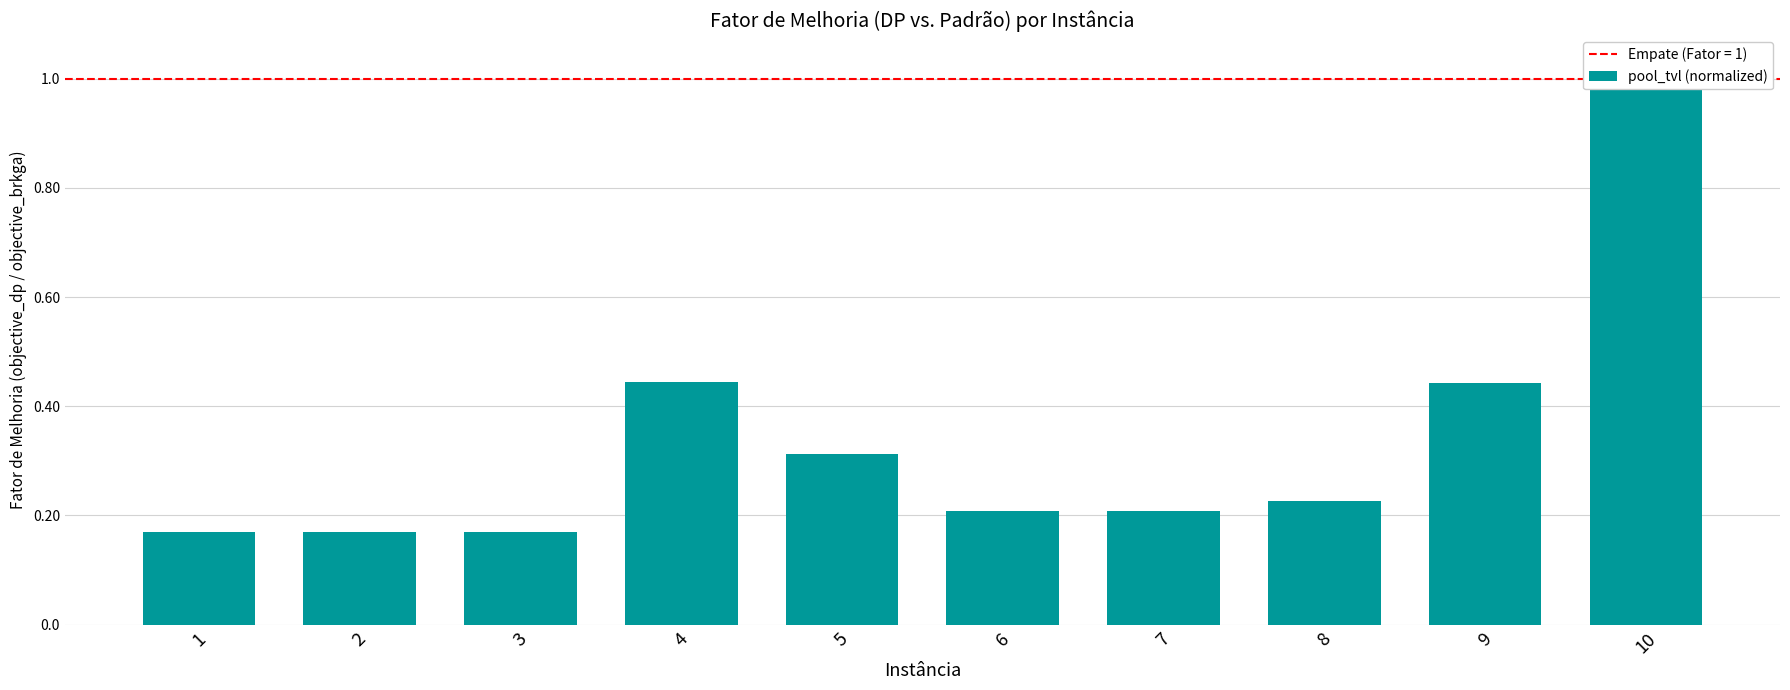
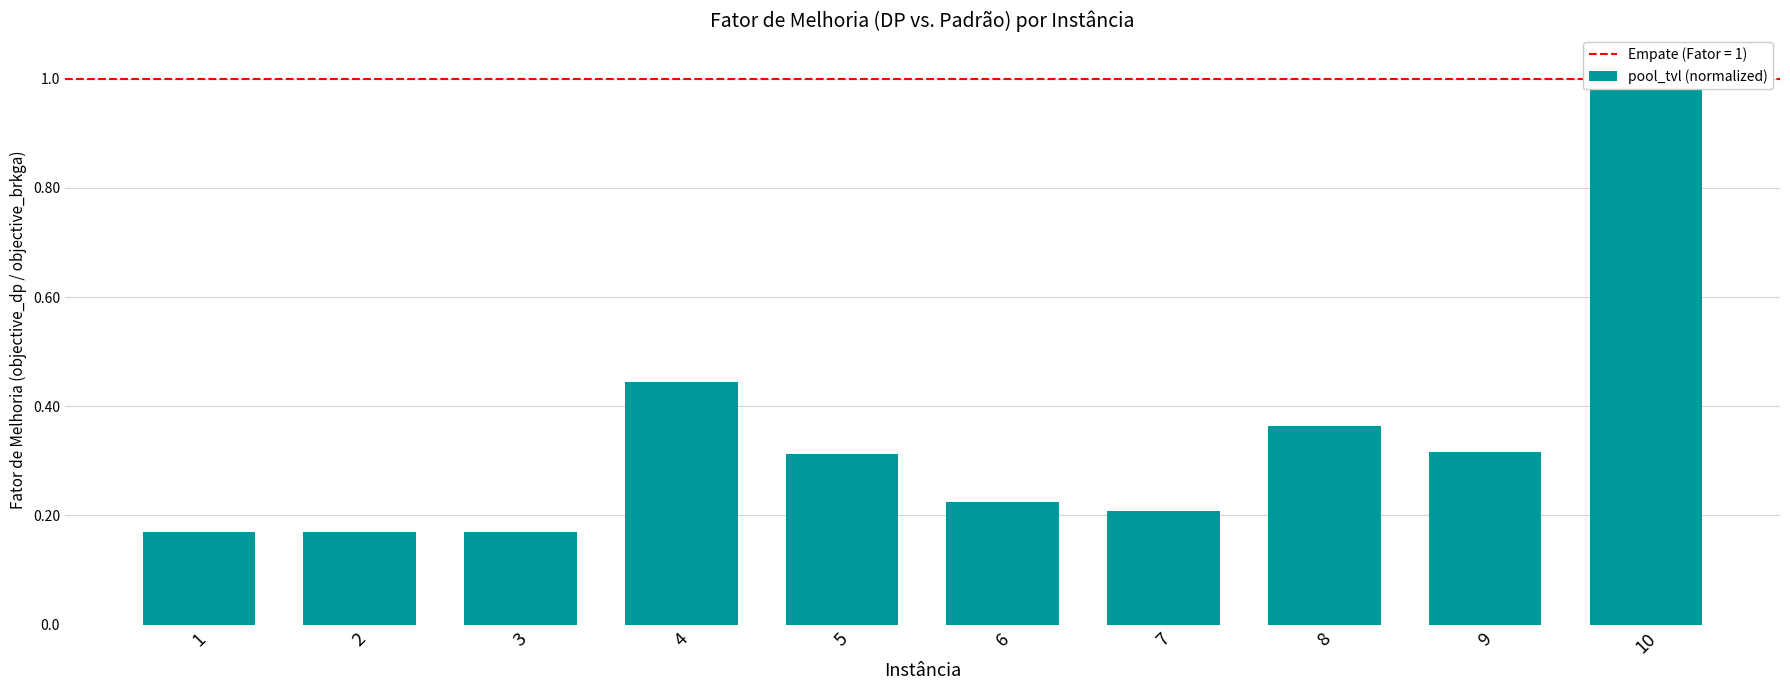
  {
    "1": 0.17,
    "2": 0.17,
    "3": 0.17,
    "4": 0.44,
    "5": 0.31,
-   "6": 0.21,
+   "6": 0.23,
    "7": 0.21,
-   "8": 0.23,
-   "9": 0.44
+   "8": 0.36,
+   "9": 0.32
  }
